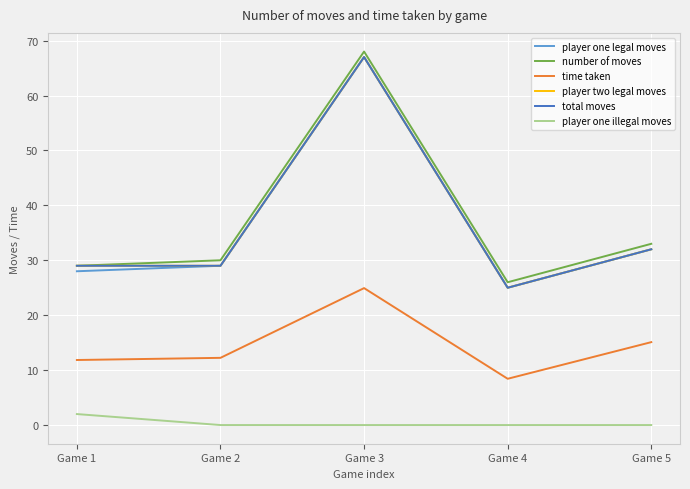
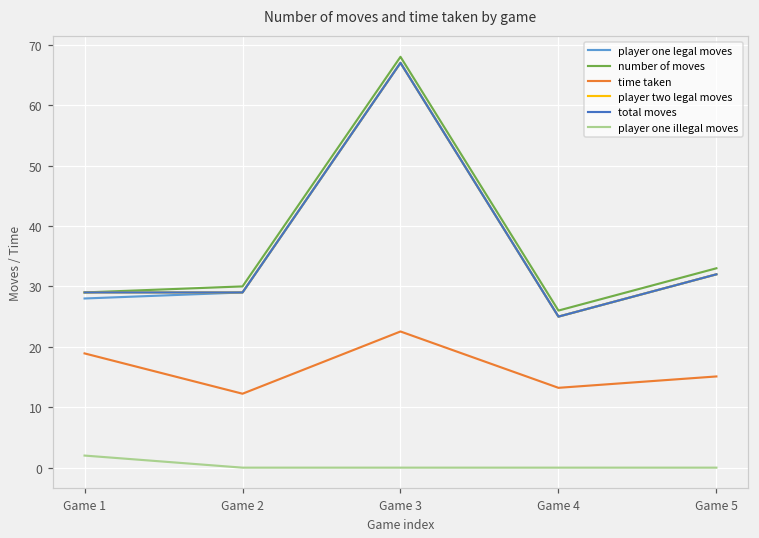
  {
    "number of moves": {
      "Game 2": 30,
      "Game 3": 68,
      "Game 4": 26,
      "Game 5": 33
    },
    "time taken": {
-     "Game 1": 12,
+     "Game 1": 19,
      "Game 2": 12,
-     "Game 3": 25,
-     "Game 4": 8,
+     "Game 3": 23,
+     "Game 4": 13,
      "Game 5": 15
    },
    "player one illegal moves": {
      "Game 1": 2,
      "Game 2": 0,
      "Game 3": 0,
      "Game 4": 0,
      "Game 5": 0
    }
  }
